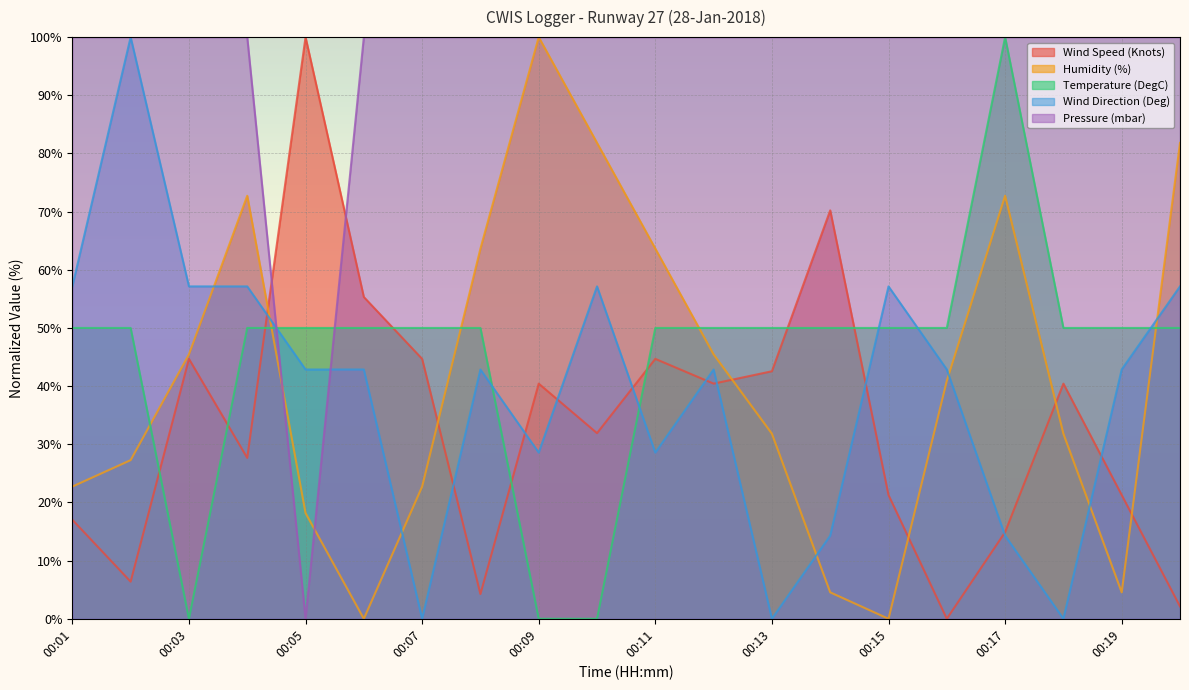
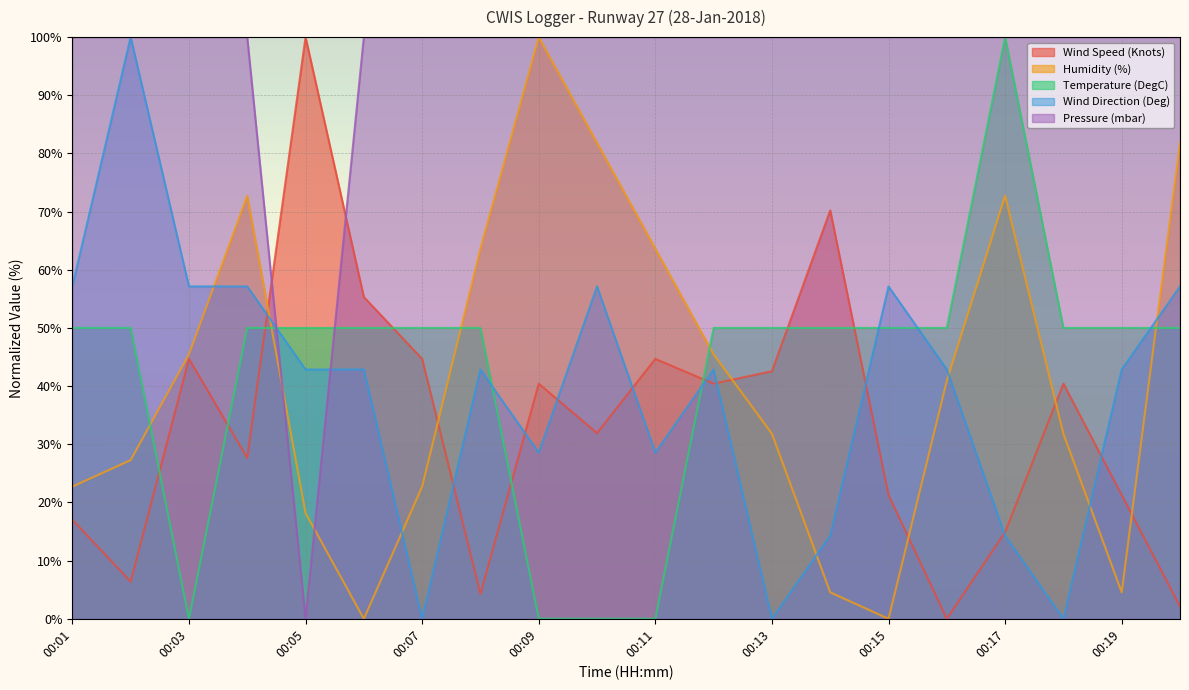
  {
    "Wind Speed (Knots)": {
      "00:01": "17%",
      "00:03": "45%",
      "00:05": "100%",
      "00:07": "45%",
      "00:09": "40%",
      "00:11": "45%",
      "00:13": "43%",
      "00:15": "21%",
      "00:17": "15%",
      "00:19": "21%"
    },
    "Humidity (%)": {
      "00:01": "23%",
      "00:03": "45%",
      "00:05": "18%",
      "00:07": "23%",
      "00:11": "64%",
      "00:13": "32%",
      "00:15": "0%",
      "00:17": "73%",
      "00:19": "5%"
    },
    "Temperature (DegC)": {
      "00:01": "50%",
      "00:03": "0%",
      "00:05": "50%",
      "00:07": "50%",
      "00:09": "0%",
-     "00:11": "50%",
+     "00:11": "0%",
      "00:13": "50%",
      "00:15": "50%",
      "00:19": "50%"
    },
    "Wind Direction (Deg)": {
      "00:01": "57%",
      "00:03": "57%",
      "00:05": "43%",
      "00:07": "0%",
      "00:09": "29%",
      "00:11": "29%",
      "00:13": "0%",
      "00:15": "57%",
      "00:17": "14%",
      "00:19": "43%"
    },
    "Pressure (mbar)": {
      "00:01": "100%",
      "00:03": "100%",
      "00:05": "0%",
      "00:07": "100%",
      "00:11": "100%",
      "00:13": "100%",
      "00:15": "100%",
      "00:19": "100%"
    }
  }
